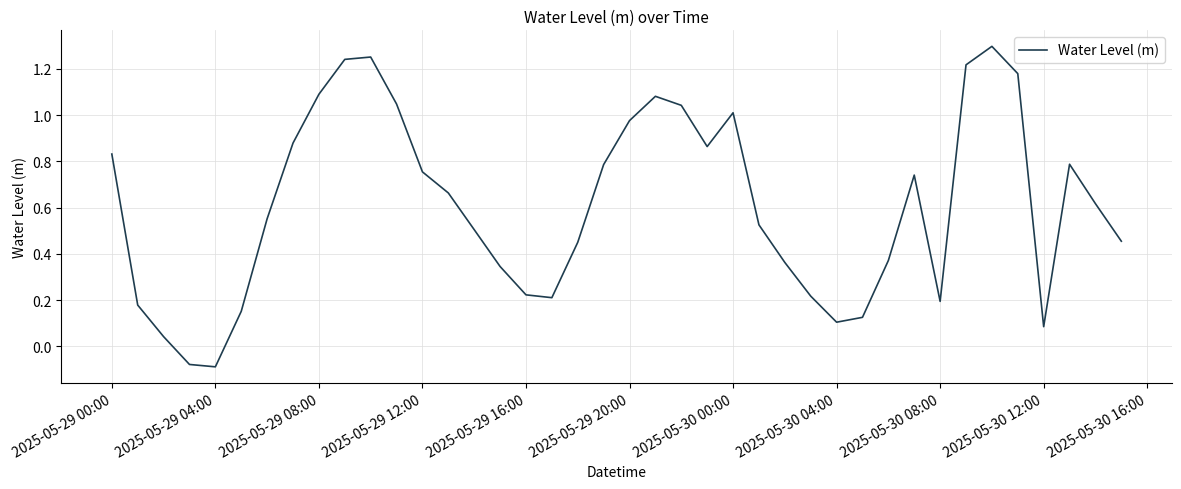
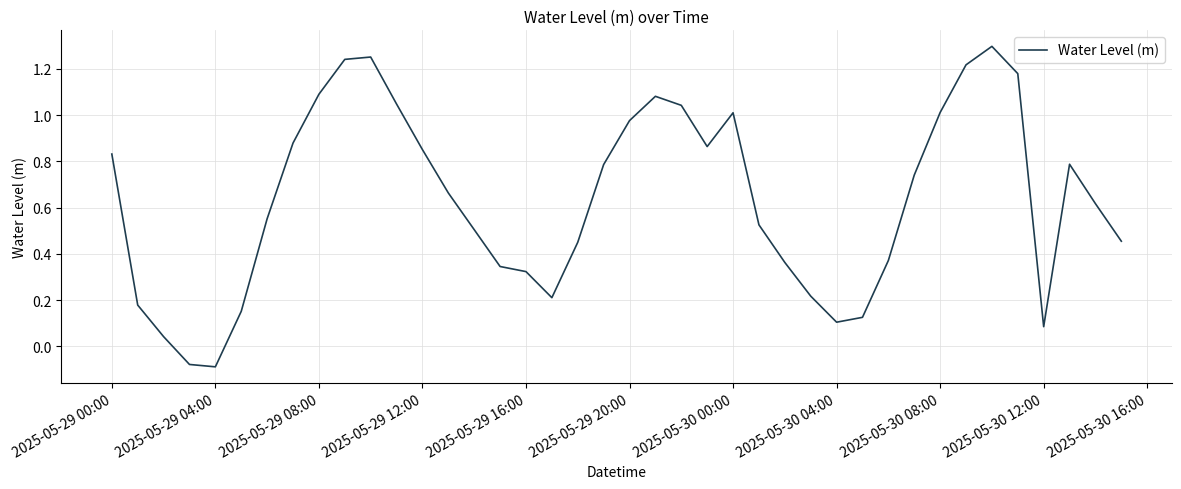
  {
    "2025-05-29 00:00": 0.83,
    "2025-05-29 04:00": -0.09,
    "2025-05-29 08:00": 1.09,
-   "2025-05-29 12:00": 0.75,
-   "2025-05-29 16:00": 0.22,
+   "2025-05-29 12:00": 0.85,
+   "2025-05-29 16:00": 0.32,
    "2025-05-29 20:00": 0.98,
    "2025-05-30 00:00": 1.01,
    "2025-05-30 04:00": 0.10,
-   "2025-05-30 08:00": 0.19,
+   "2025-05-30 08:00": 1.01,
    "2025-05-30 12:00": 0.09
  }
